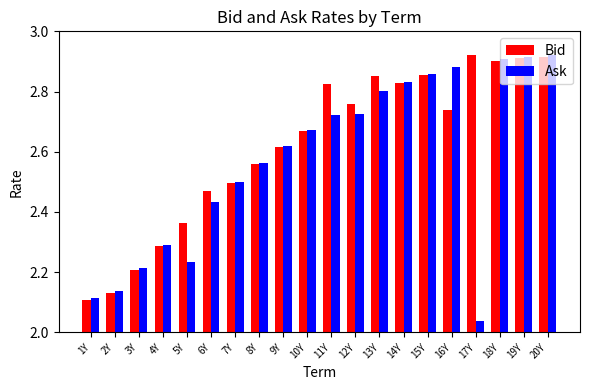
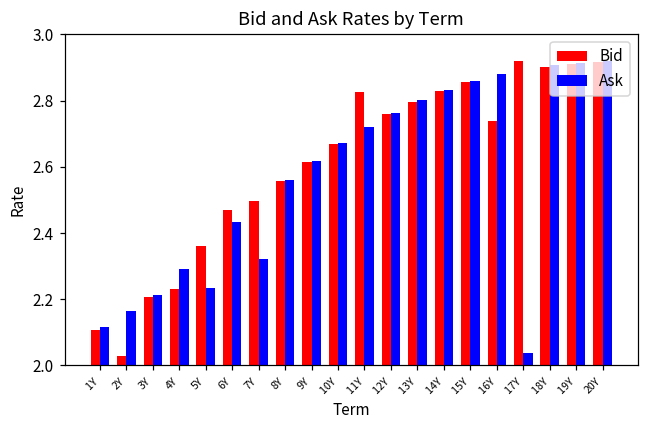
  {
    "Bid": {
      "1Y": 2.11,
-     "2Y": 2.13,
+     "2Y": 2.03,
      "3Y": 2.21,
-     "4Y": 2.29,
+     "4Y": 2.23,
      "5Y": 2.36,
      "6Y": 2.47,
      "7Y": 2.50,
      "8Y": 2.56,
      "9Y": 2.62,
      "10Y": 2.67,
      "11Y": 2.83,
      "12Y": 2.76,
-     "13Y": 2.85,
+     "13Y": 2.80,
      "14Y": 2.83,
      "15Y": 2.86,
      "16Y": 2.74,
      "17Y": 2.92,
      "18Y": 2.90
    },
    "Ask": {
      "1Y": 2.12,
-     "2Y": 2.14,
+     "2Y": 2.17,
      "3Y": 2.21,
      "4Y": 2.29,
      "5Y": 2.23,
      "6Y": 2.43,
-     "7Y": 2.50,
+     "7Y": 2.32,
      "8Y": 2.56,
      "9Y": 2.62,
      "10Y": 2.67,
      "11Y": 2.72,
-     "12Y": 2.73,
+     "12Y": 2.76,
      "13Y": 2.80,
      "14Y": 2.83,
      "15Y": 2.86,
      "16Y": 2.88,
      "17Y": 2.04
    }
  }
